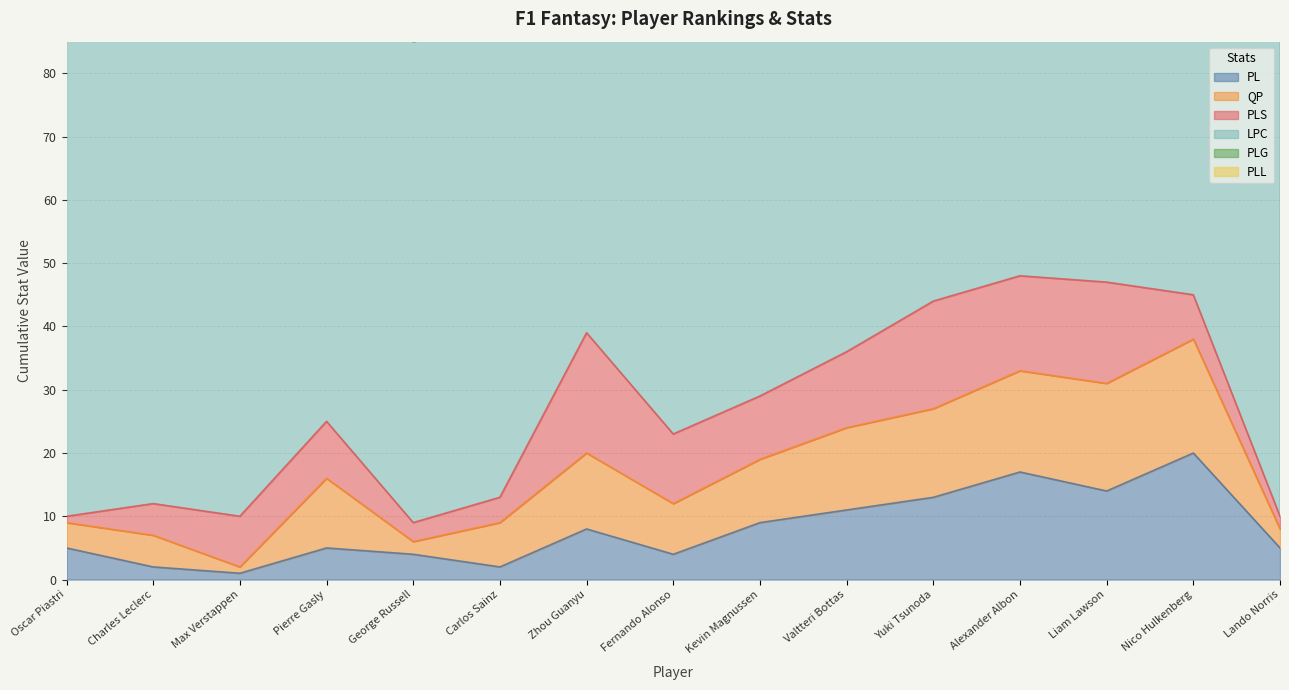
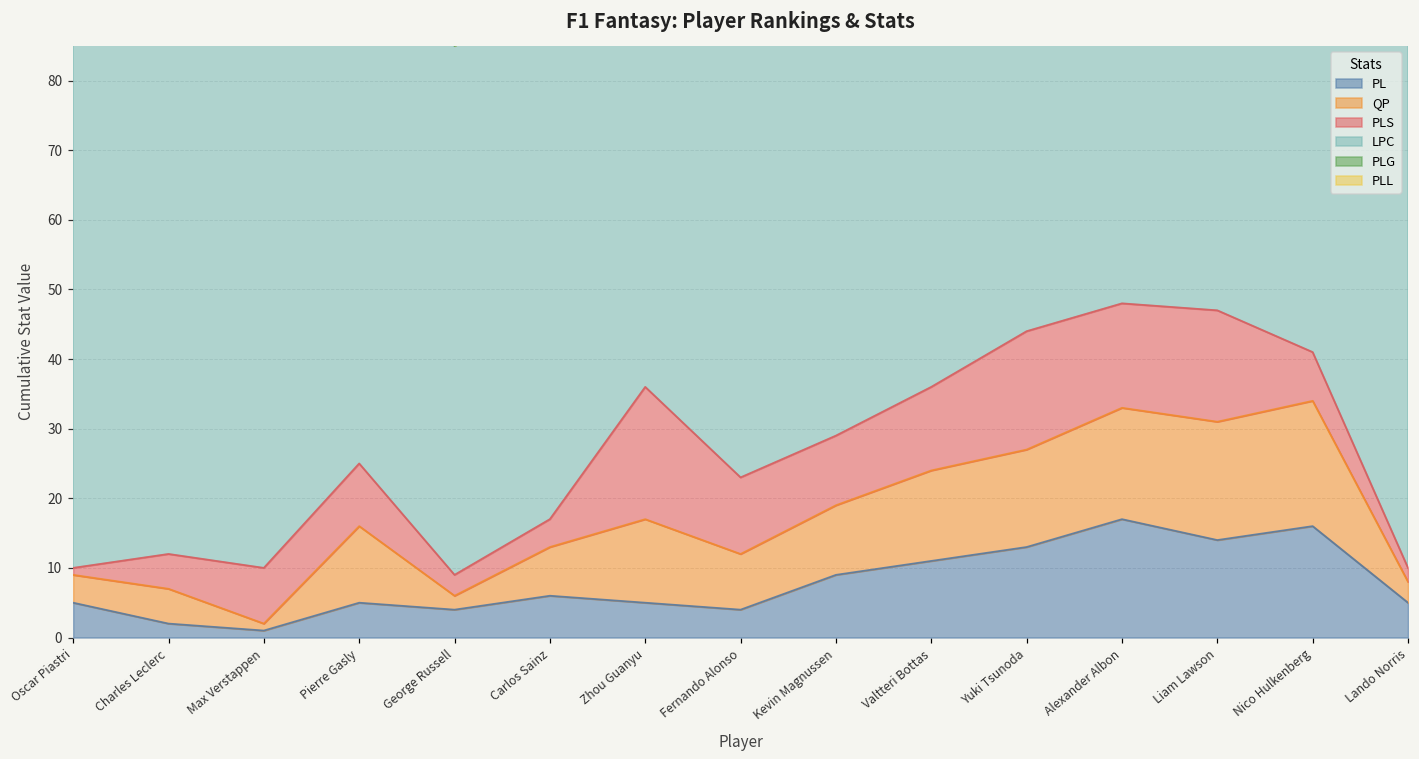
  {
    "PL": {
      "Oscar Piastri": 5,
      "Charles Leclerc": 2,
      "Max Verstappen": 1,
      "Pierre Gasly": 5,
      "George Russell": 4,
-     "Carlos Sainz": 2,
-     "Zhou Guanyu": 8,
+     "Carlos Sainz": 6,
+     "Zhou Guanyu": 5,
      "Fernando Alonso": 4,
      "Kevin Magnussen": 9,
      "Valtteri Bottas": 11,
      "Yuki Tsunoda": 13,
      "Alexander Albon": 17,
      "Liam Lawson": 14,
-     "Nico Hulkenberg": 20,
+     "Nico Hulkenberg": 16,
      "Lando Norris": 5
    },
    "PLS": {
      "Oscar Piastri": 1,
      "Charles Leclerc": 5,
      "Max Verstappen": 8,
      "Pierre Gasly": 9,
      "George Russell": 3,
      "Carlos Sainz": 4,
      "Zhou Guanyu": 19,
      "Fernando Alonso": 11,
      "Kevin Magnussen": 10,
      "Valtteri Bottas": 12,
      "Yuki Tsunoda": 17,
      "Alexander Albon": 15,
      "Liam Lawson": 16,
      "Nico Hulkenberg": 7,
      "Lando Norris": 2
    }
  }
